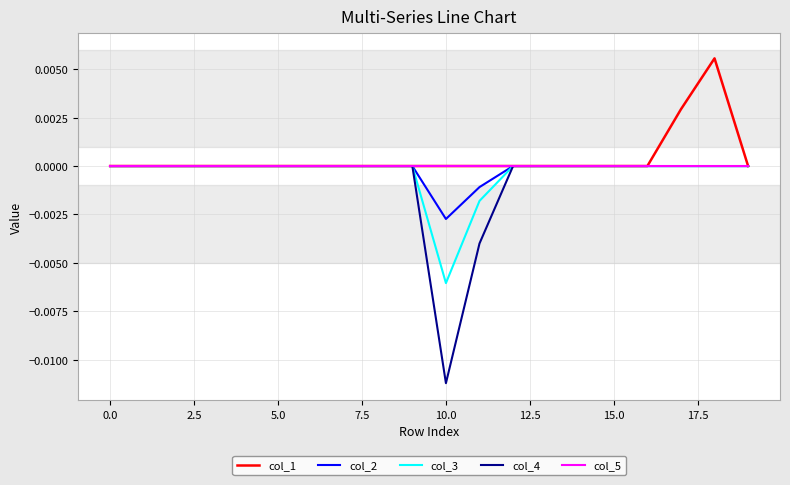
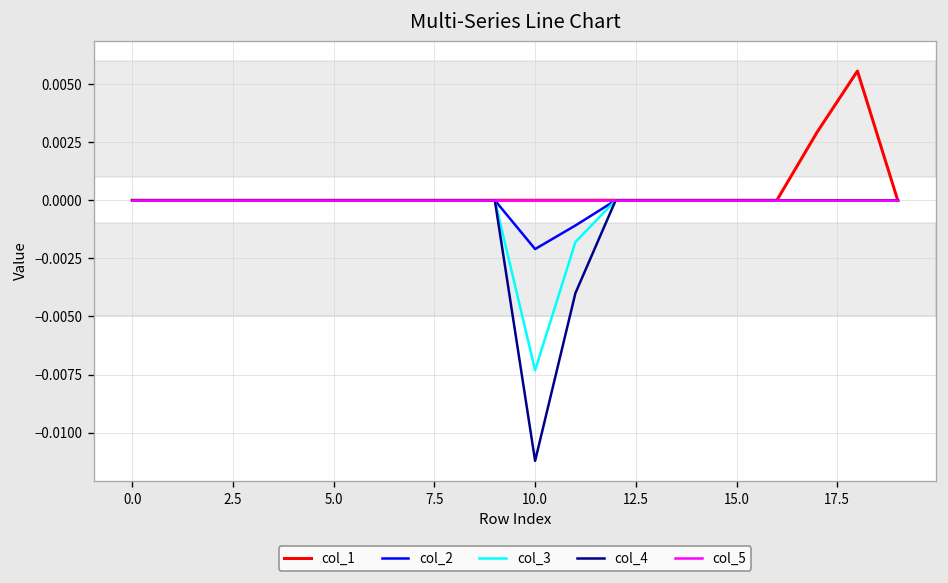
  {
    "col_2": {
-     "10.0": -0.0027
+     "10.0": -0.0021
    },
    "col_3": {
-     "10.0": -0.0060
+     "10.0": -0.0073
    },
    "col_4": {
      "10.0": -0.0112
    }
  }
